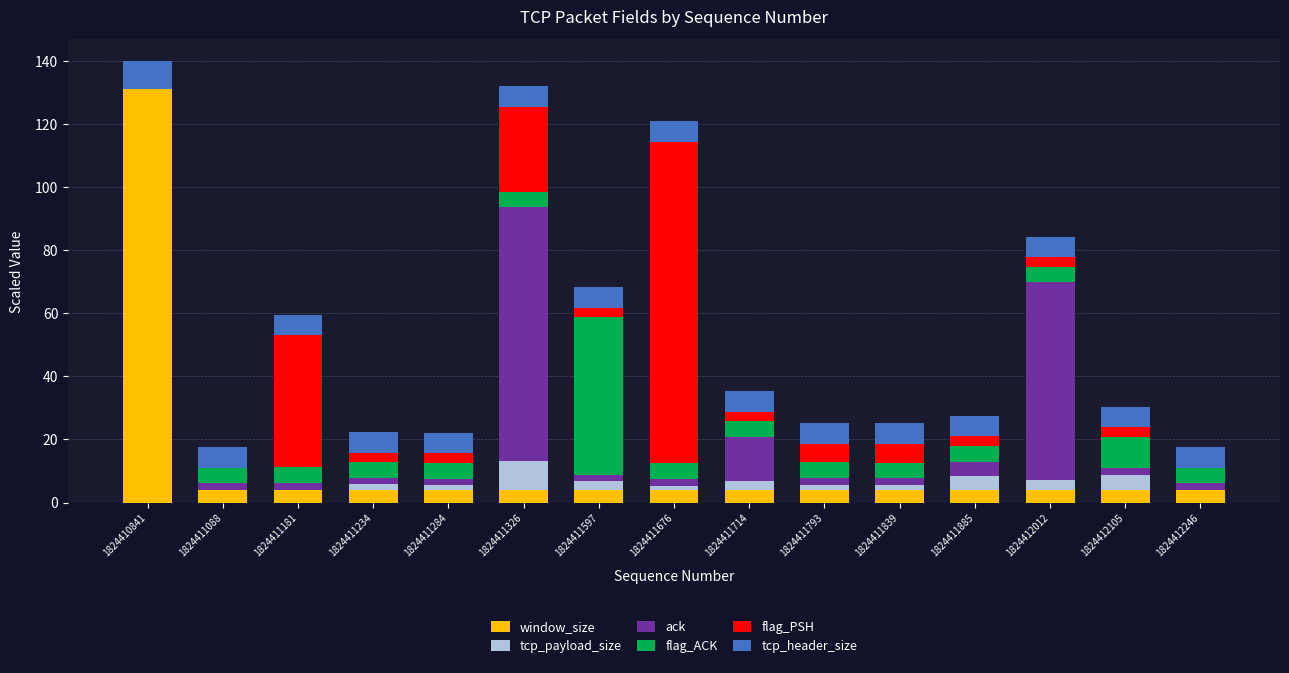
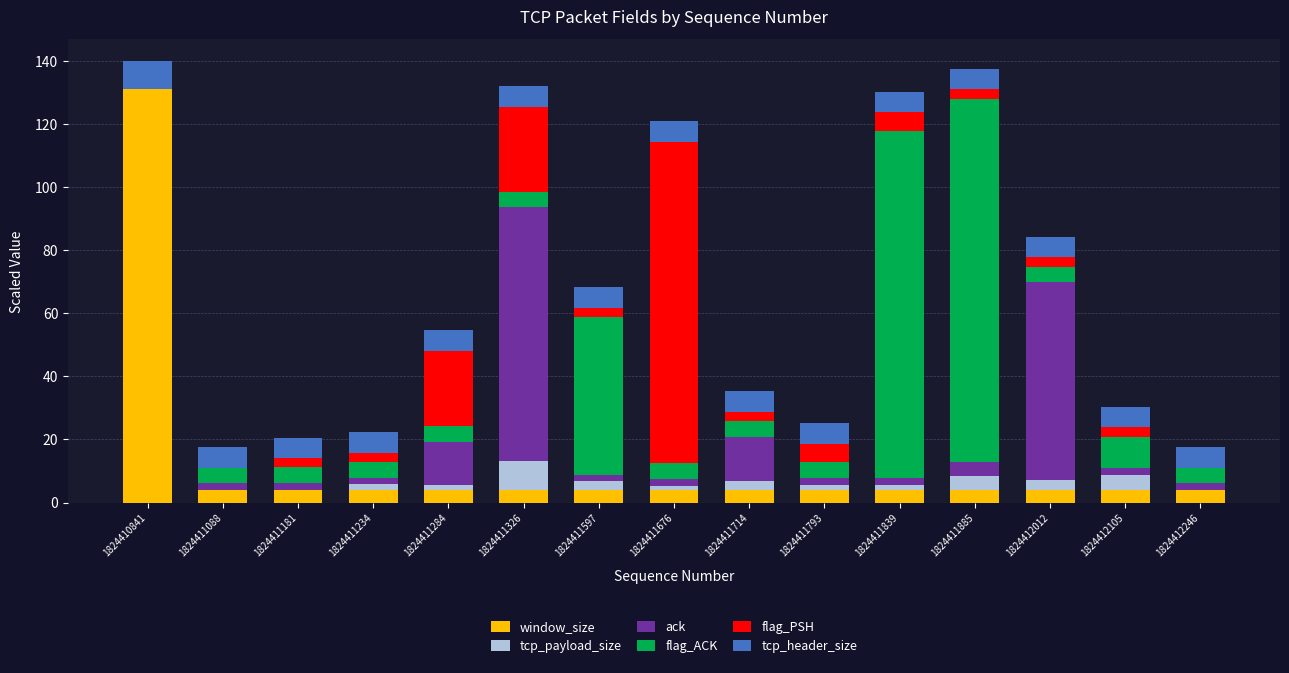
  {
    "window_size": {
      "1824410841": 131,
      "1824411088": 4,
      "1824411181": 4,
      "1824411234": 4,
      "1824411284": 4,
      "1824411326": 4,
      "1824411597": 4,
      "1824411676": 4,
      "1824411714": 4,
      "1824411793": 4,
      "1824411839": 4,
      "1824411885": 4,
      "1824412012": 4,
      "1824412105": 4,
      "1824412246": 4
    },
    "tcp_payload_size": {
      "1824410841": 0,
      "1824411088": 0,
      "1824411181": 0,
      "1824411234": 2,
      "1824411284": 1,
      "1824411326": 9,
      "1824411597": 3,
      "1824411676": 1,
      "1824411714": 3,
      "1824411793": 2,
      "1824411839": 2,
      "1824411885": 4,
      "1824412012": 3,
      "1824412105": 5,
      "1824412246": 0
    },
    "ack": {
      "1824410841": 0,
      "1824411088": 2,
      "1824411181": 2,
      "1824411234": 2,
-     "1824411284": 2,
+     "1824411284": 14,
      "1824411326": 80,
      "1824411597": 2,
      "1824411676": 2,
      "1824411714": 14,
      "1824411793": 2,
      "1824411839": 2,
      "1824411885": 5,
      "1824412012": 63,
      "1824412105": 2,
      "1824412246": 2
    },
    "flag_ACK": {
      "1824410841": 0,
      "1824411088": 5,
      "1824411181": 5,
      "1824411234": 5,
      "1824411284": 5,
      "1824411326": 5,
      "1824411597": 50,
      "1824411676": 5,
      "1824411714": 5,
      "1824411793": 5,
-     "1824411839": 5,
-     "1824411885": 5,
+     "1824411839": 110,
+     "1824411885": 115,
      "1824412012": 5,
      "1824412105": 10,
      "1824412246": 5
    },
    "flag_PSH": {
      "1824410841": 0,
      "1824411088": 0,
-     "1824411181": 42,
+     "1824411181": 3,
      "1824411234": 3,
-     "1824411284": 3,
+     "1824411284": 24,
      "1824411326": 27,
      "1824411597": 3,
      "1824411676": 102,
      "1824411714": 3,
      "1824411793": 6,
      "1824411839": 6,
      "1824411885": 3,
      "1824412012": 3,
      "1824412105": 3,
      "1824412246": 0
    },
    "tcp_header_size": {
      "1824410841": 9,
      "1824411088": 6,
      "1824411181": 6,
      "1824411234": 6,
      "1824411284": 6,
      "1824411326": 6,
      "1824411597": 6,
      "1824411676": 6,
      "1824411714": 6,
      "1824411793": 6,
      "1824411839": 6,
      "1824411885": 6,
      "1824412012": 6,
      "1824412105": 6,
      "1824412246": 6
    }
  }
